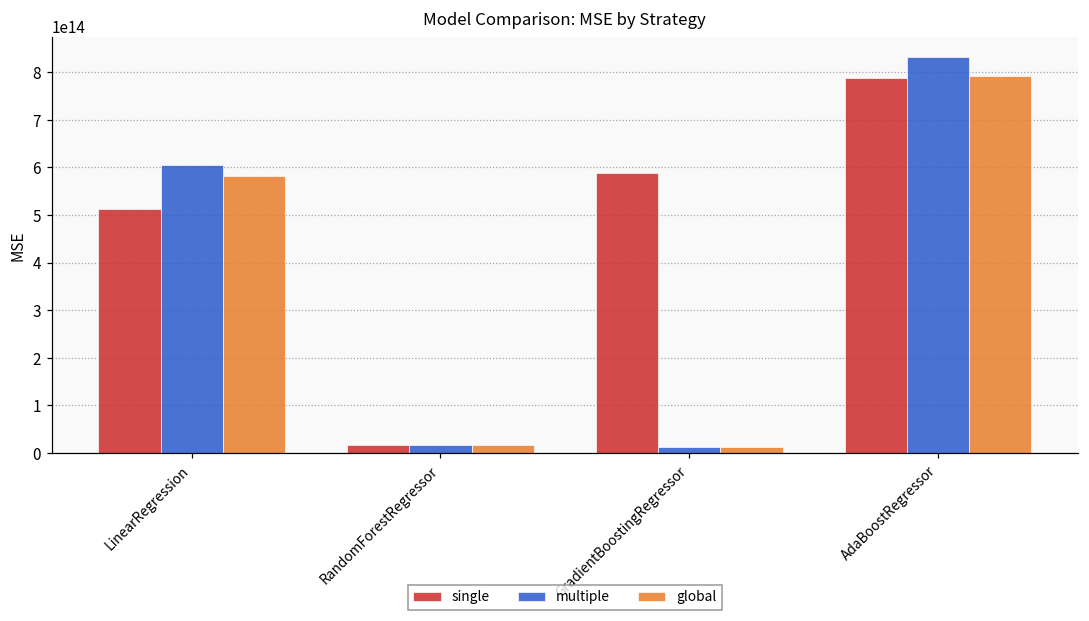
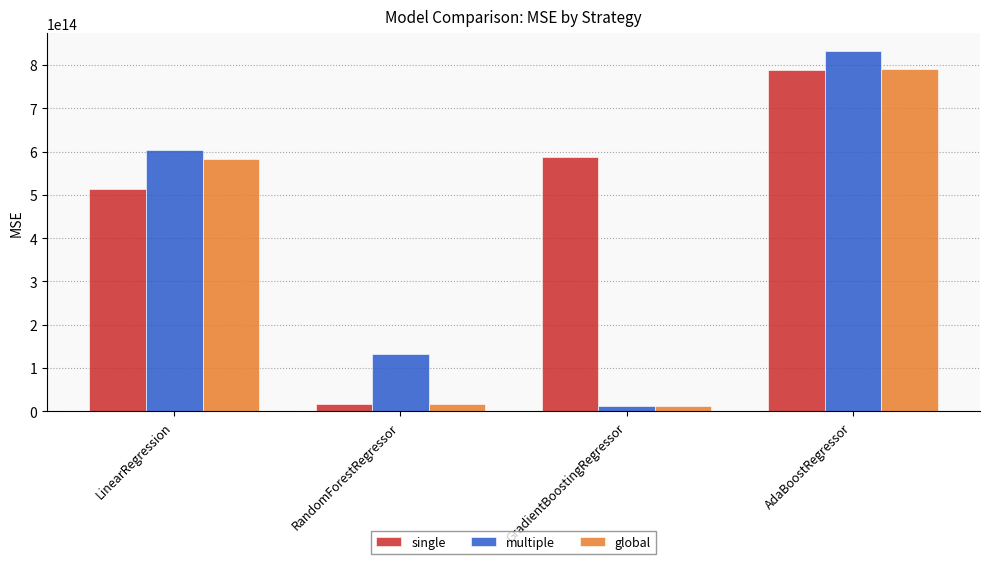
  {
    "single": {
      "LinearRegression": 510000000000000,
      "RandomForestRegressor": 20000000000000,
      "GradientBoostingRegressor": 590000000000000,
      "AdaBoostRegressor": 790000000000000
    },
    "multiple": {
      "LinearRegression": 600000000000000,
-     "RandomForestRegressor": 20000000000000,
+     "RandomForestRegressor": 130000000000000,
      "GradientBoostingRegressor": 10000000000000,
      "AdaBoostRegressor": 830000000000000
    },
    "global": {
      "LinearRegression": 580000000000000,
      "RandomForestRegressor": 20000000000000,
      "GradientBoostingRegressor": 10000000000000,
      "AdaBoostRegressor": 790000000000000
    }
  }
